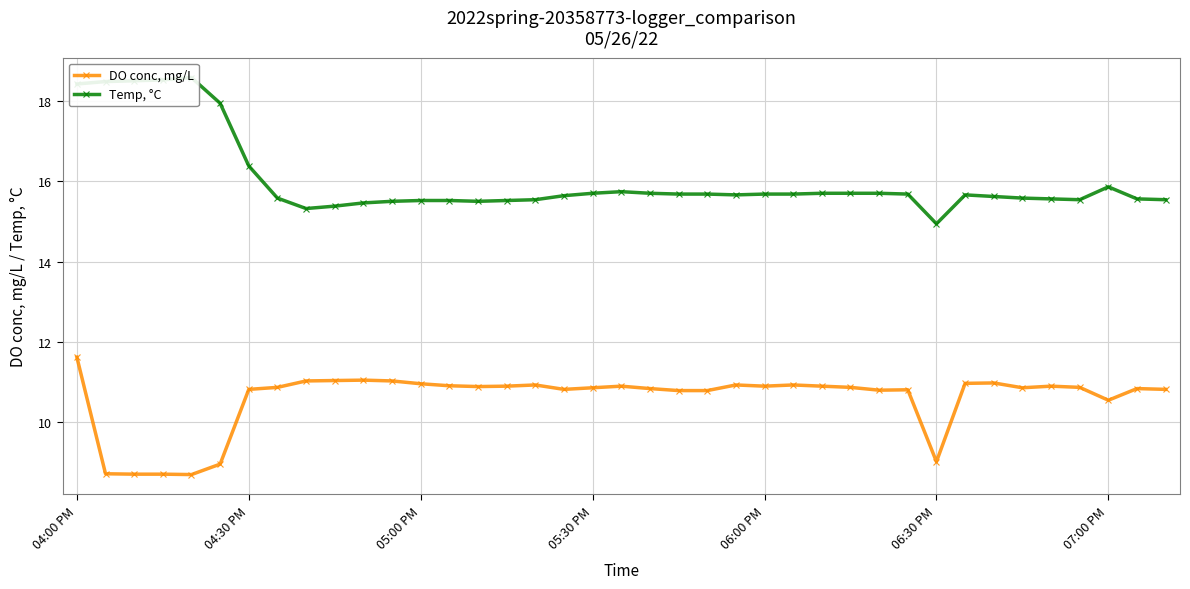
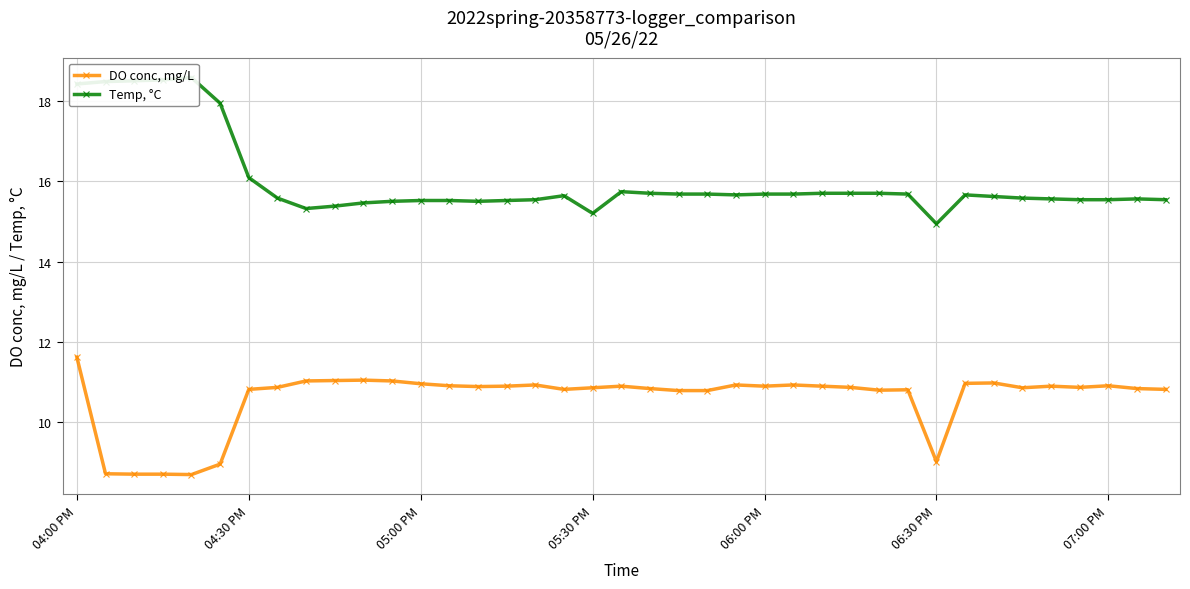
  {
    "DO conc, mg/L": {
      "04:00 PM": 11.6,
      "04:30 PM": 10.8,
      "05:00 PM": 11.0,
      "05:30 PM": 10.9,
      "06:00 PM": 10.9,
      "06:30 PM": 9.0,
-     "07:00 PM": 10.6
+     "07:00 PM": 10.9
    },
    "Temp, °C": {
-     "04:30 PM": 16.4,
+     "04:30 PM": 16.1,
      "05:00 PM": 15.5,
-     "05:30 PM": 15.7,
+     "05:30 PM": 15.2,
      "06:00 PM": 15.7,
      "06:30 PM": 14.9,
-     "07:00 PM": 15.9
+     "07:00 PM": 15.5
    }
  }
